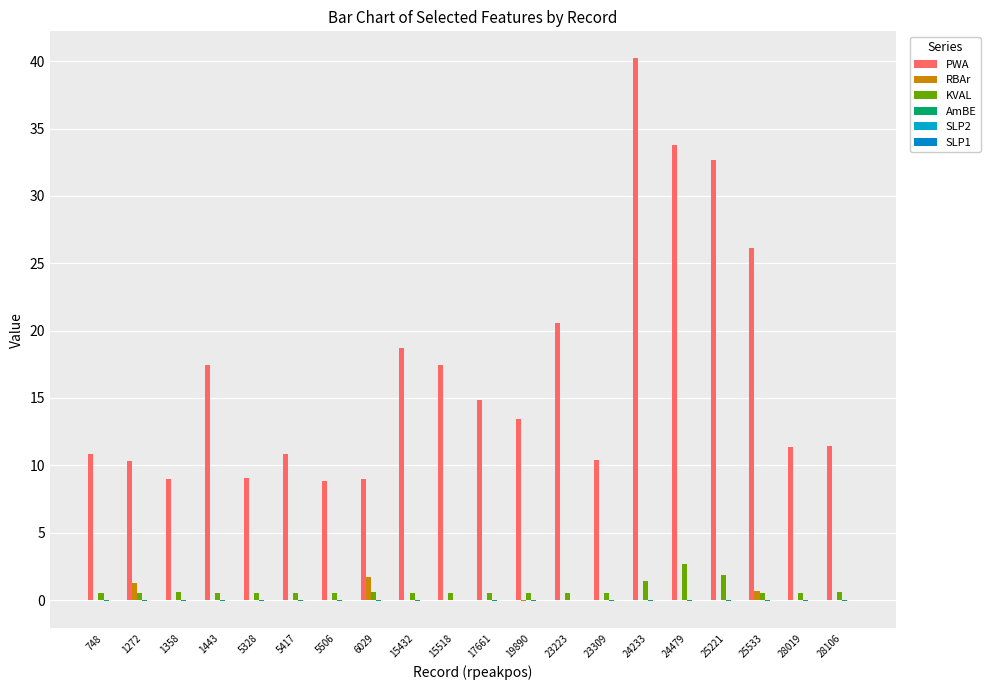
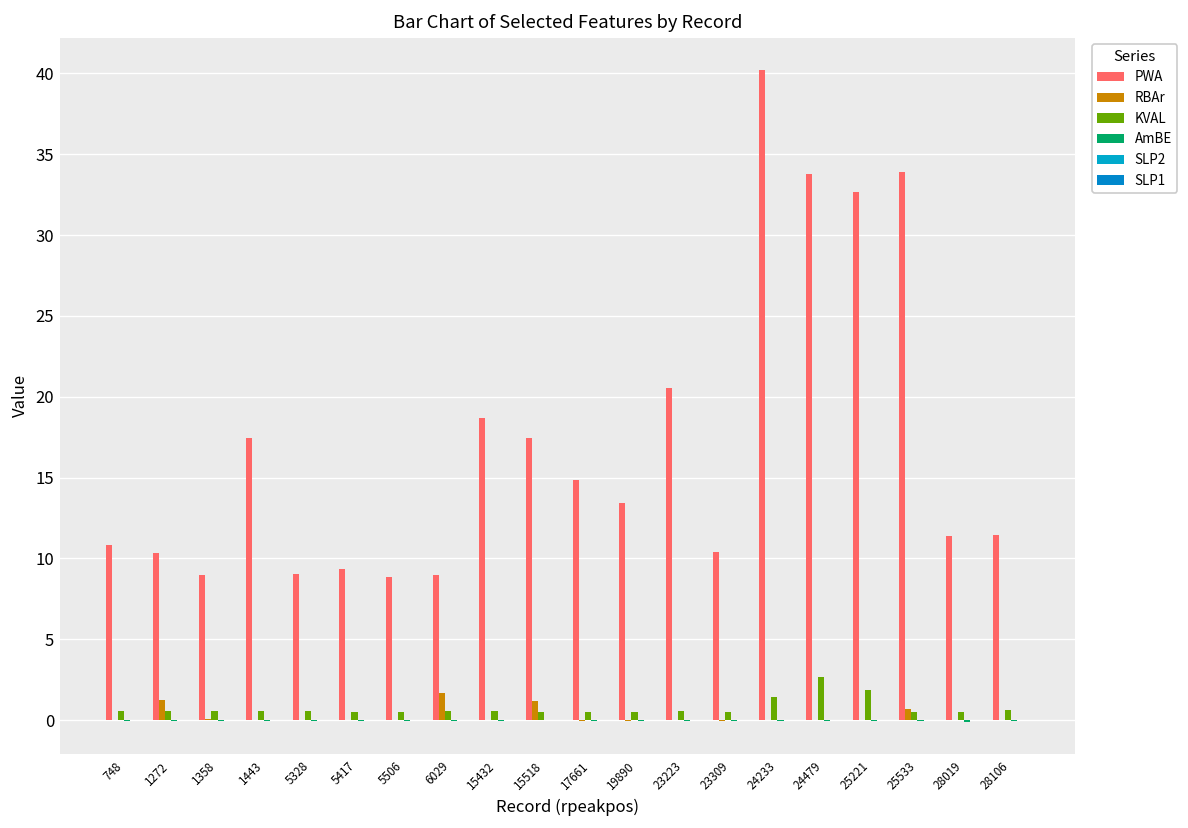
  {
    "PWA": {
      "748": 10.9,
      "1272": 10.3,
      "1358": 9.0,
      "1443": 17.5,
      "5328": 9.1,
-     "5417": 10.8,
+     "5417": 9.4,
      "5506": 8.8,
      "6029": 9.0,
      "15432": 18.7,
      "15518": 17.4,
      "17661": 14.9,
      "19890": 13.5,
      "23223": 20.6,
      "23309": 10.4,
      "24233": 40.2,
      "24479": 33.8,
      "25221": 32.7,
-     "25533": 26.1,
+     "25533": 33.9,
      "28019": 11.4,
      "28106": 11.5
    },
    "RBAr": {
      "1272": 1.3,
      "6029": 1.7,
-     "15518": 0.0,
+     "15518": 1.2,
      "25533": 0.7
    },
    "KVAL": {
      "748": 0.6,
      "1272": 0.5,
      "1358": 0.6,
      "1443": 0.5,
      "5328": 0.6,
      "5417": 0.5,
      "5506": 0.5,
      "6029": 0.6,
      "15432": 0.5,
      "15518": 0.5,
      "17661": 0.5,
      "19890": 0.5,
      "23223": 0.6,
      "23309": 0.5,
      "24233": 1.4,
      "24479": 2.7,
      "25221": 1.9,
      "25533": 0.5,
      "28019": 0.5,
      "28106": 0.6
    }
  }
